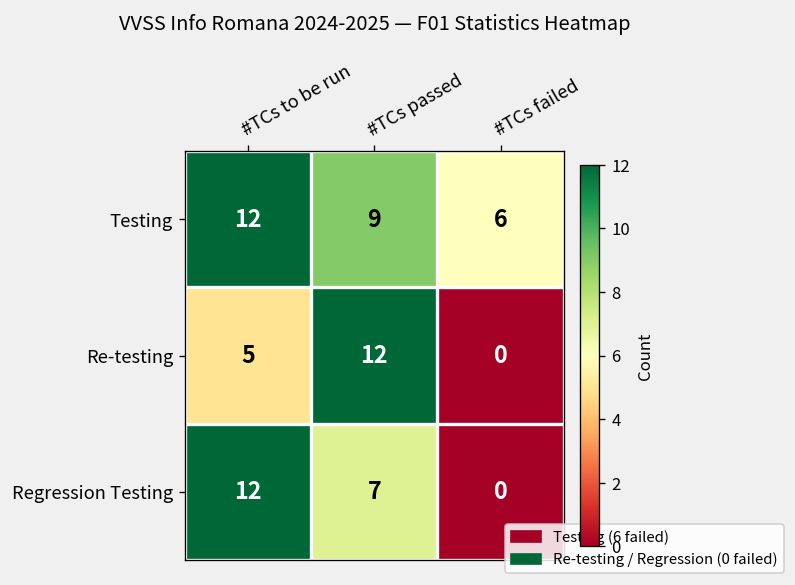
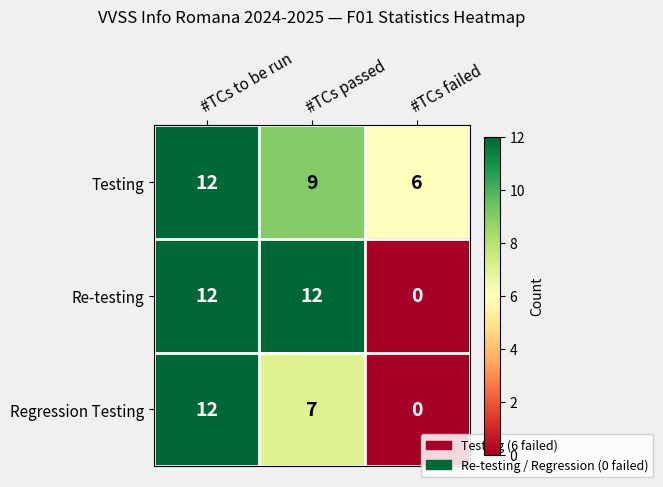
  {
    "Testing": {
      "#TCs to be run": 12,
      "#TCs passed": 9,
      "#TCs failed": 6
    },
    "Re-testing": {
-     "#TCs to be run": 5,
+     "#TCs to be run": 12,
      "#TCs passed": 12,
      "#TCs failed": 0
    },
    "Regression Testing": {
      "#TCs to be run": 12,
      "#TCs passed": 7,
      "#TCs failed": 0
    }
  }
